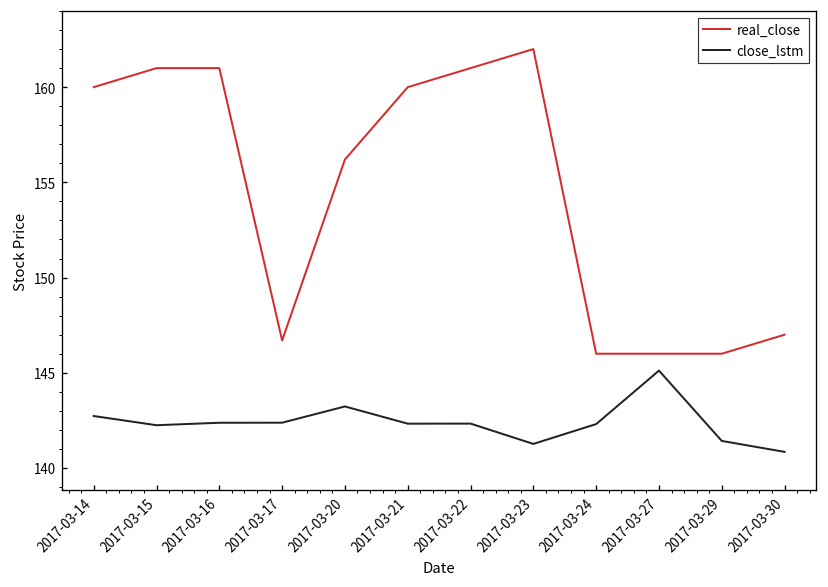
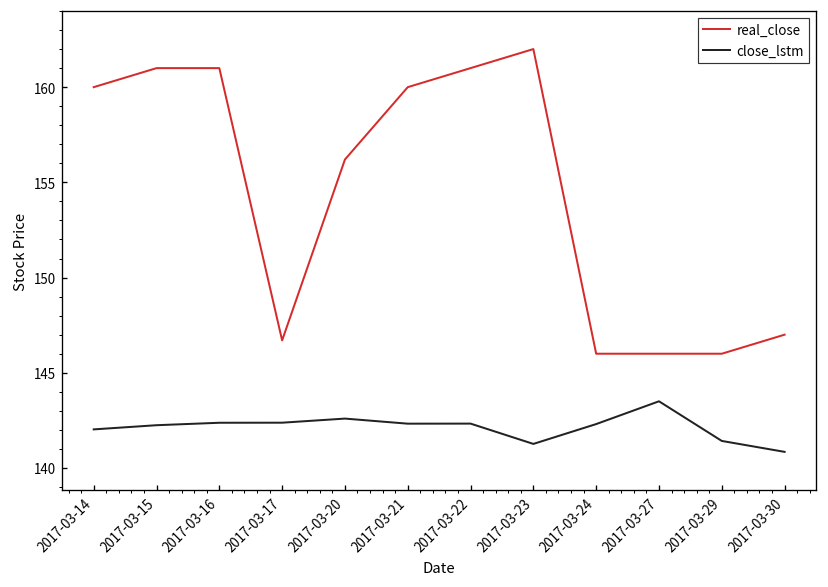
  {
    "real_close": {
      "2017-03-14": 160.0,
      "2017-03-15": 161.0,
      "2017-03-16": 161.0,
      "2017-03-17": 146.7,
      "2017-03-20": 156.2,
      "2017-03-21": 160.0,
      "2017-03-22": 161.0,
      "2017-03-23": 162.0,
      "2017-03-24": 146.0,
      "2017-03-27": 146.0,
      "2017-03-29": 146.0,
      "2017-03-30": 147.0
    },
    "close_lstm": {
-     "2017-03-14": 142.7,
+     "2017-03-14": 142.0,
      "2017-03-15": 142.2,
      "2017-03-16": 142.4,
      "2017-03-17": 142.4,
-     "2017-03-20": 143.2,
+     "2017-03-20": 142.6,
      "2017-03-21": 142.3,
      "2017-03-22": 142.3,
      "2017-03-23": 141.3,
      "2017-03-24": 142.3,
-     "2017-03-27": 145.1,
+     "2017-03-27": 143.5,
      "2017-03-29": 141.4,
      "2017-03-30": 140.8
    }
  }
